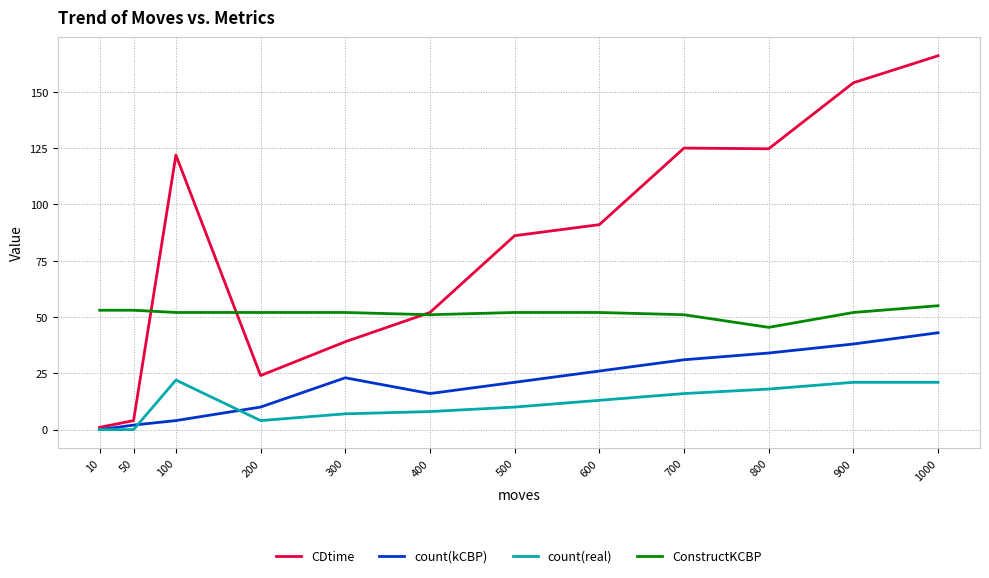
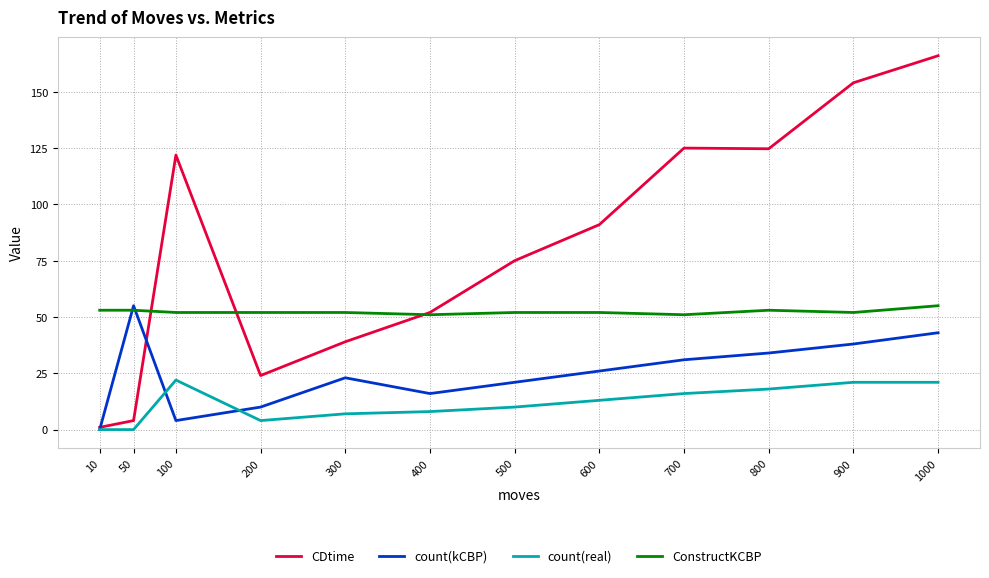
  {
    "CDtime": {
      "50": 4,
      "100": 122,
      "200": 24,
      "300": 39,
-     "500": 86,
+     "500": 75,
      "600": 91,
      "700": 125,
      "800": 125,
      "900": 154,
      "1000": 166
    },
    "count(kCBP)": {
-     "50": 2,
+     "50": 55,
      "100": 4,
      "200": 10,
      "300": 23,
      "400": 16,
      "500": 21,
      "600": 26,
      "700": 31,
      "800": 34,
      "900": 38,
      "1000": 43
    },
    "count(real)": {
      "50": 0,
      "100": 22,
      "200": 4,
      "300": 7,
      "400": 8,
      "500": 10,
      "600": 13,
      "700": 16,
      "800": 18,
      "900": 21,
      "1000": 21
    },
    "ConstructKCBP": {
      "10": 53,
      "50": 53,
      "100": 52,
      "200": 52,
      "300": 52,
      "500": 52,
      "600": 52,
      "700": 51,
-     "800": 45,
+     "800": 53,
      "900": 52,
      "1000": 55
    }
  }
